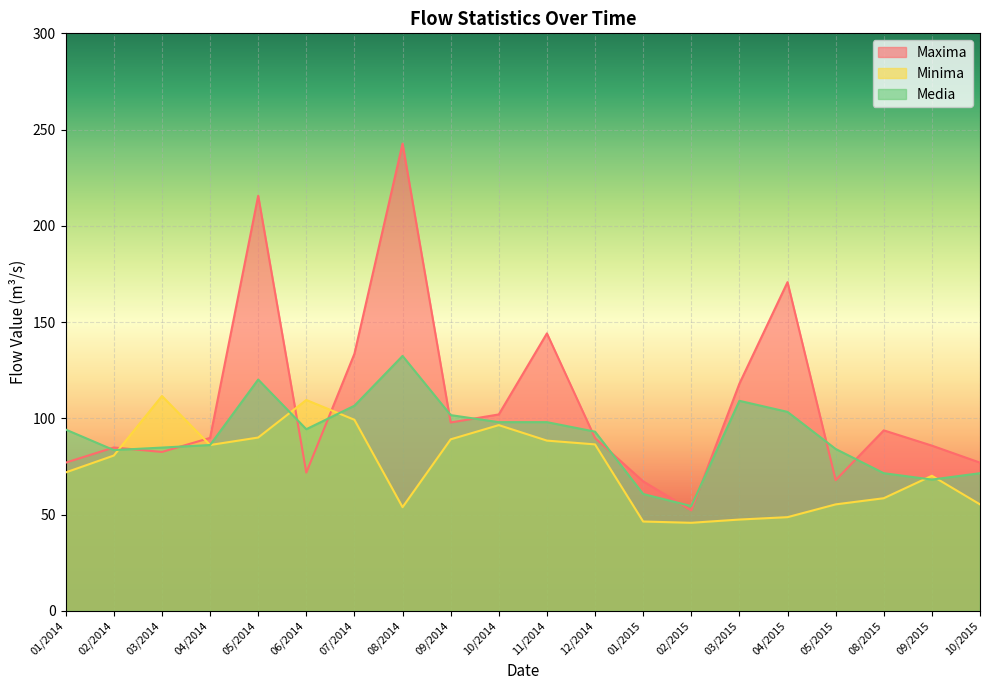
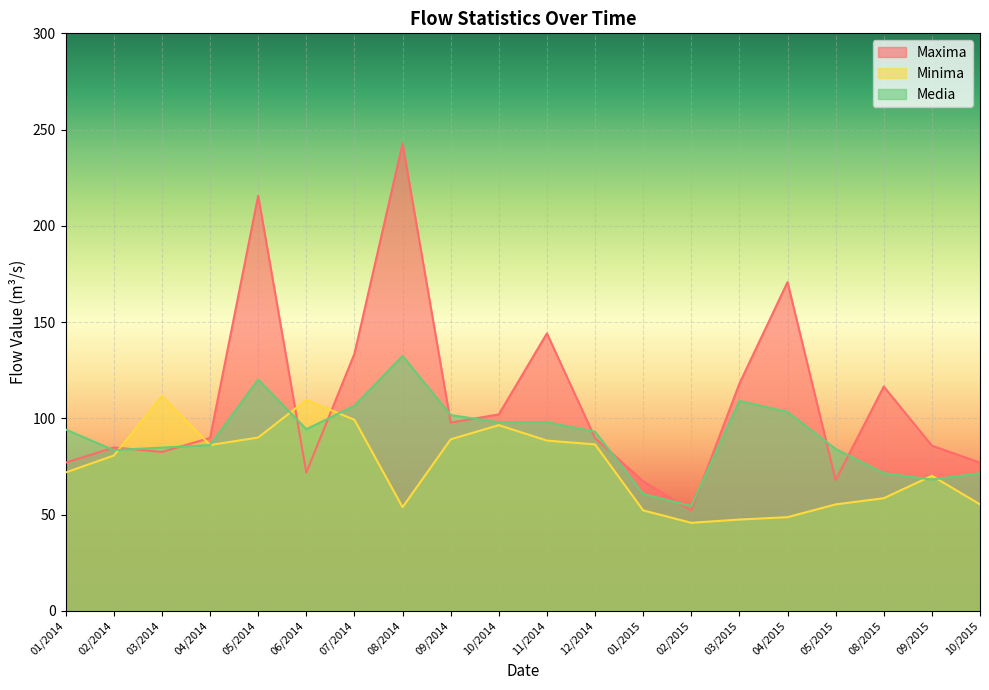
  {
    "Maxima": {
      "01/2014": 77,
      "02/2014": 85,
      "03/2014": 83,
      "04/2014": 90,
      "05/2014": 216,
      "06/2014": 72,
      "07/2014": 134,
      "08/2014": 243,
      "09/2014": 98,
      "10/2014": 102,
      "11/2014": 144,
      "12/2014": 90,
      "01/2015": 67,
      "02/2015": 52,
      "03/2015": 118,
      "04/2015": 171,
      "05/2015": 68,
-     "08/2015": 94,
+     "08/2015": 117,
      "09/2015": 86,
      "10/2015": 77
    },
    "Minima": {
      "01/2014": 72,
      "02/2014": 81,
      "03/2014": 112,
      "05/2014": 90,
      "06/2014": 110,
      "07/2014": 99,
      "08/2014": 54,
      "09/2014": 89,
      "10/2014": 97,
      "11/2014": 88,
      "12/2014": 87,
-     "01/2015": 46,
+     "01/2015": 52,
      "02/2015": 46,
      "03/2015": 47,
      "04/2015": 49,
      "05/2015": 55,
      "08/2015": 59,
      "09/2015": 70,
      "10/2015": 55
    },
    "Media": {
      "01/2014": 94,
      "02/2014": 84,
      "03/2014": 85,
      "05/2014": 120,
      "06/2014": 94,
      "07/2014": 107,
      "08/2014": 132,
      "09/2014": 102,
      "10/2014": 98,
      "11/2014": 98,
      "12/2014": 93,
      "01/2015": 61,
      "02/2015": 54,
      "03/2015": 109,
      "04/2015": 103,
      "05/2015": 84,
      "08/2015": 72,
      "09/2015": 68,
      "10/2015": 72
    }
  }
